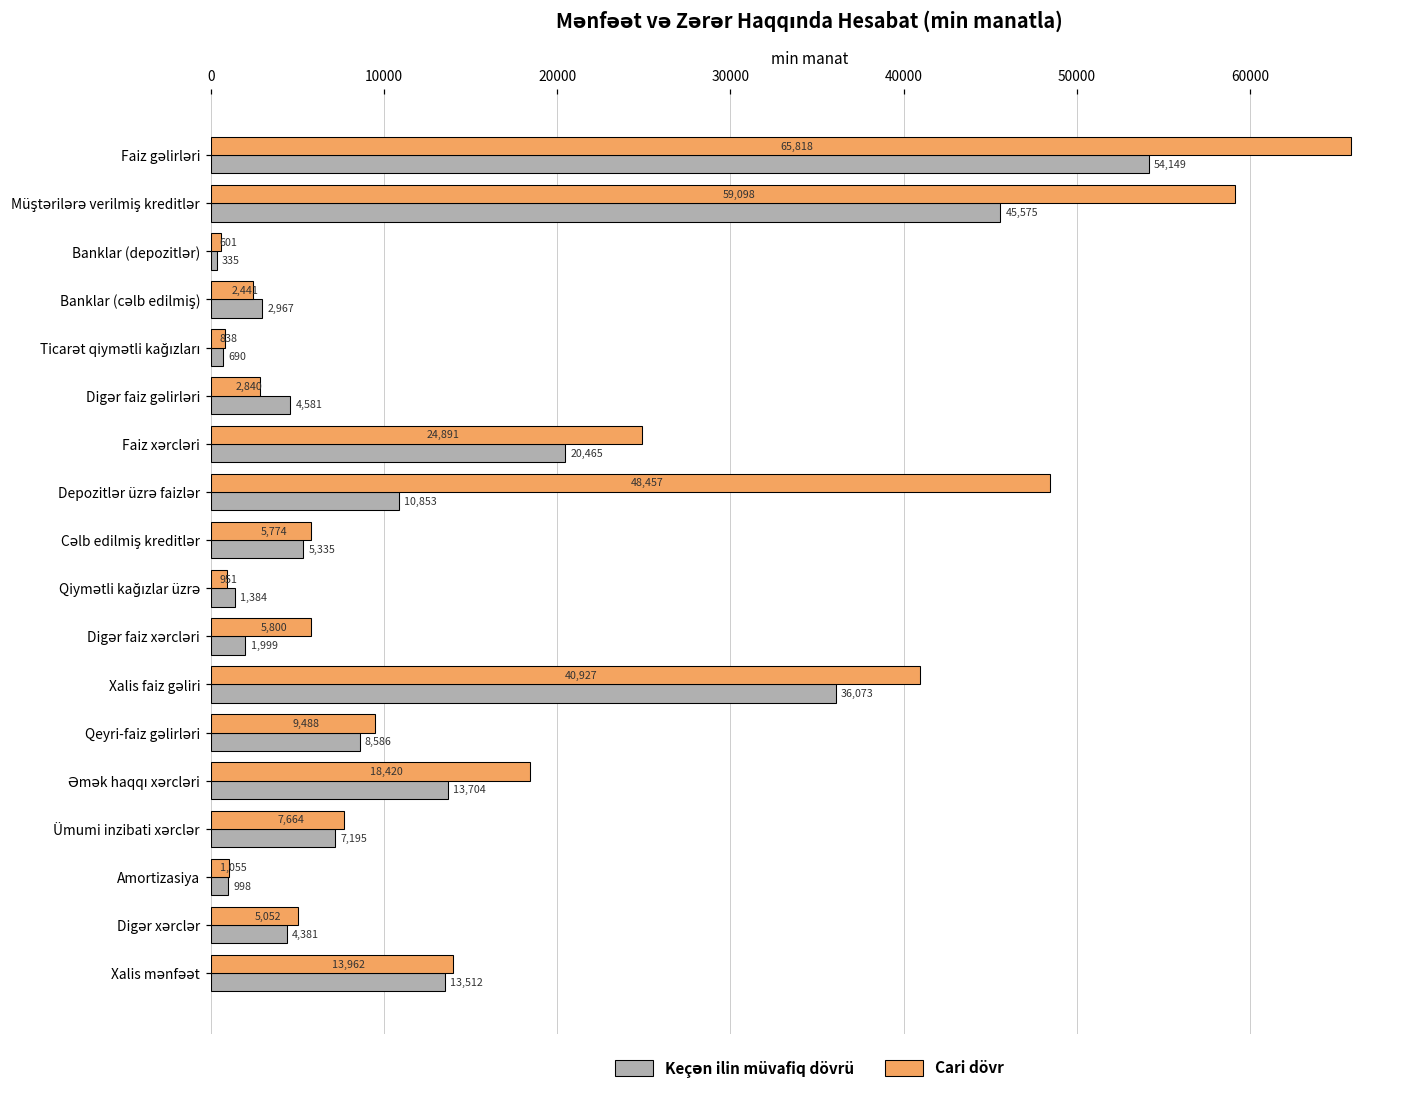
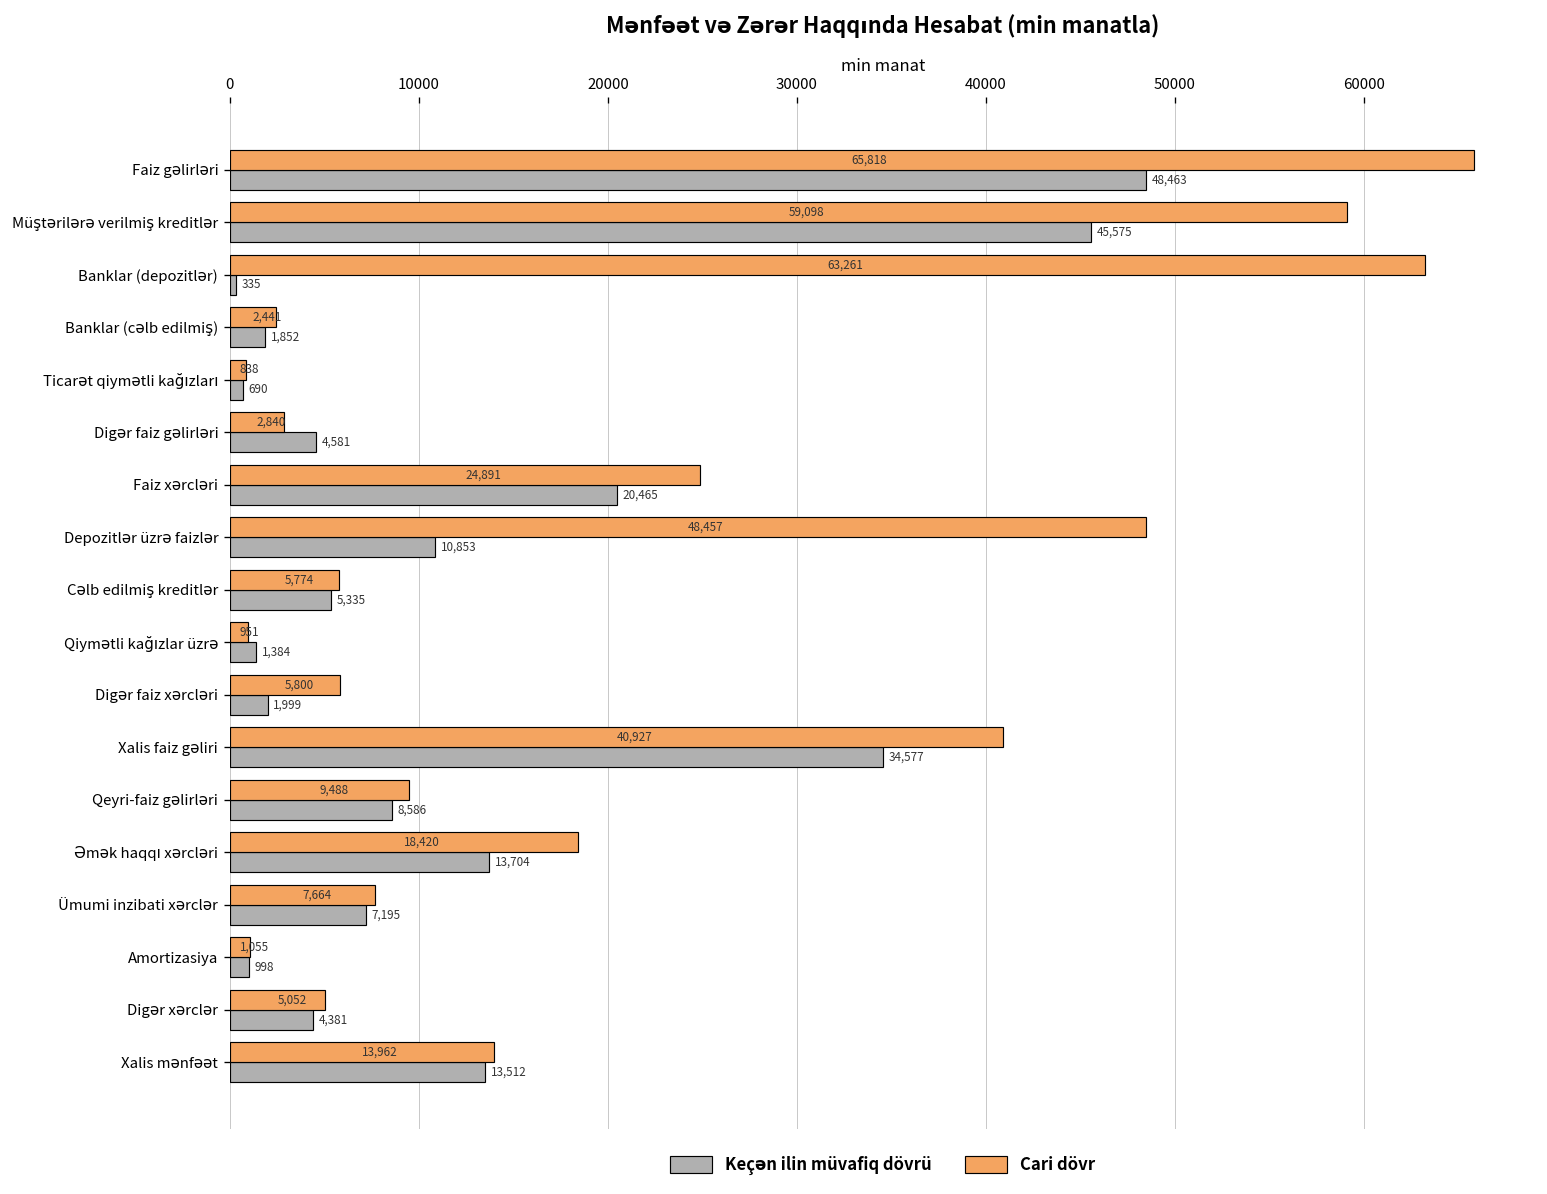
  {
    "Keçən ilin müvafiq dövrü": {
-     "Faiz gəlirləri": "54,149",
+     "Faiz gəlirləri": "48,463",
      "Müştərilərə verilmiş kreditlər": "45,575",
      "Banklar (depozitlər)": "335",
-     "Banklar (cəlb edilmiş)": "2,967",
+     "Banklar (cəlb edilmiş)": "1,852",
      "Ticarət qiymətli kağızları": "690",
      "Digər faiz gəlirləri": "4,581",
      "Faiz xərcləri": "20,465",
      "Depozitlər üzrə faizlər": "10,853",
      "Cəlb edilmiş kreditlər": "5,335",
      "Qiymətli kağızlar üzrə": "1,384",
      "Digər faiz xərcləri": "1,999",
-     "Xalis faiz gəliri": "36,073",
+     "Xalis faiz gəliri": "34,577",
      "Qeyri-faiz gəlirləri": "8,586",
      "Əmək haqqı xərcləri": "13,704",
      "Ümumi inzibati xərclər": "7,195",
      "Amortizasiya": "998",
      "Digər xərclər": "4,381",
      "Xalis mənfəət": "13,512"
    },
    "Cari dövr": {
      "Faiz gəlirləri": "65,818",
      "Müştərilərə verilmiş kreditlər": "59,098",
-     "Banklar (depozitlər)": "601",
+     "Banklar (depozitlər)": "63,261",
      "Banklar (cəlb edilmiş)": "2,441",
      "Ticarət qiymətli kağızları": "838",
      "Digər faiz gəlirləri": "2,840",
      "Faiz xərcləri": "24,891",
      "Depozitlər üzrə faizlər": "48,457",
      "Cəlb edilmiş kreditlər": "5,774",
      "Qiymətli kağızlar üzrə": "951",
      "Digər faiz xərcləri": "5,800",
      "Xalis faiz gəliri": "40,927",
      "Qeyri-faiz gəlirləri": "9,488",
      "Əmək haqqı xərcləri": "18,420",
      "Ümumi inzibati xərclər": "7,664",
      "Amortizasiya": "1,055",
      "Digər xərclər": "5,052",
      "Xalis mənfəət": "13,962"
    }
  }
